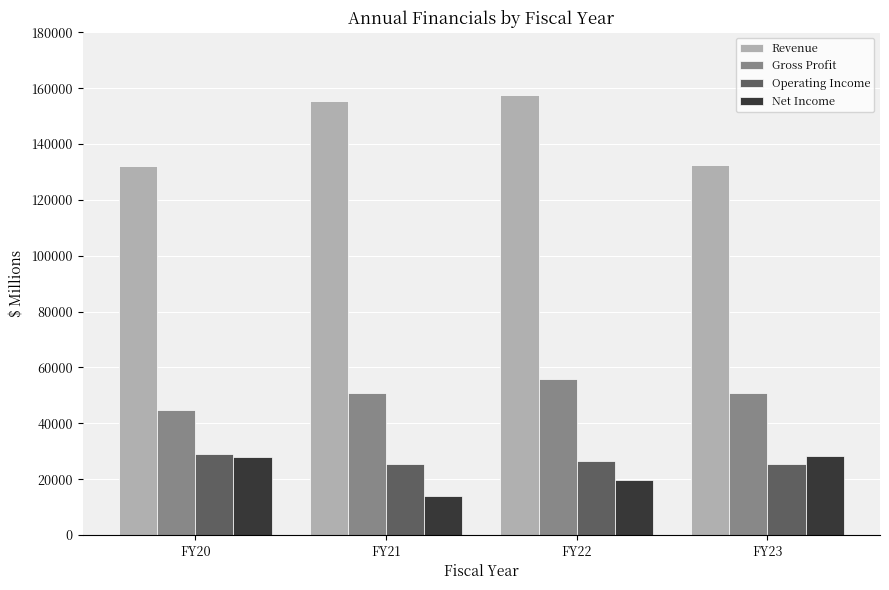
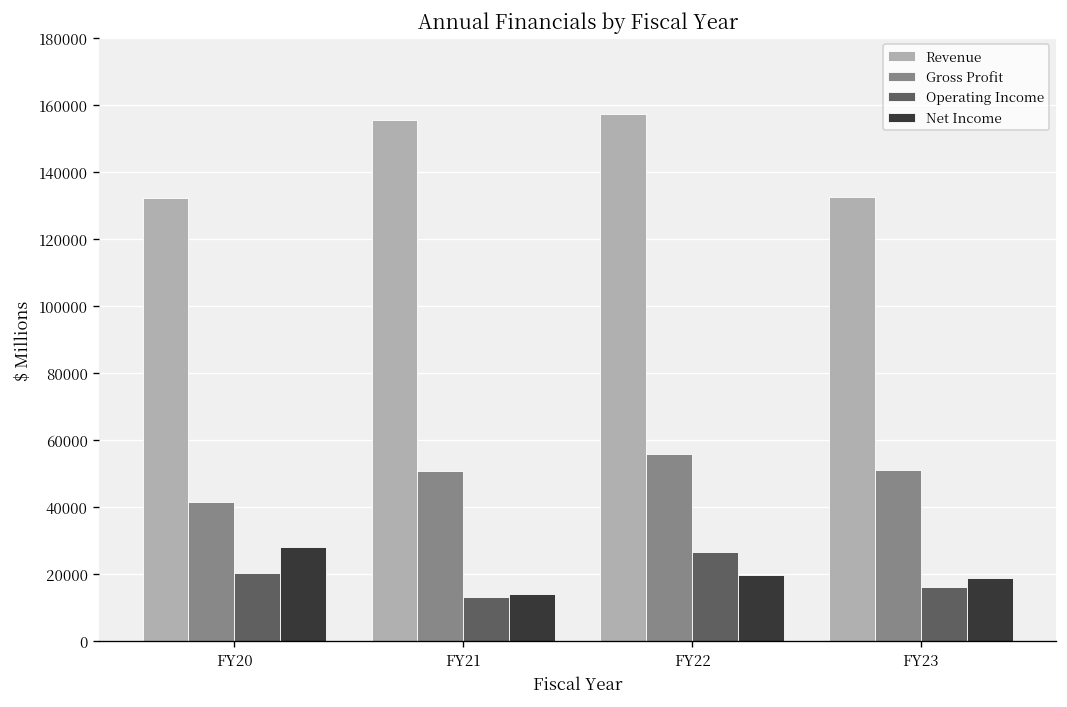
  {
    "Revenue": {
      "FY20": 132000,
      "FY21": 155000,
      "FY22": 157000,
      "FY23": 133000
    },
    "Gross Profit": {
-     "FY20": 45000,
+     "FY20": 42000,
      "FY21": 51000,
      "FY22": 56000,
      "FY23": 51000
    },
    "Operating Income": {
-     "FY20": 29000,
-     "FY21": 25000,
+     "FY20": 20000,
+     "FY21": 13000,
      "FY22": 26000,
-     "FY23": 25000
+     "FY23": 16000
    },
    "Net Income": {
      "FY20": 28000,
      "FY21": 14000,
      "FY22": 20000,
-     "FY23": 28000
+     "FY23": 19000
    }
  }
